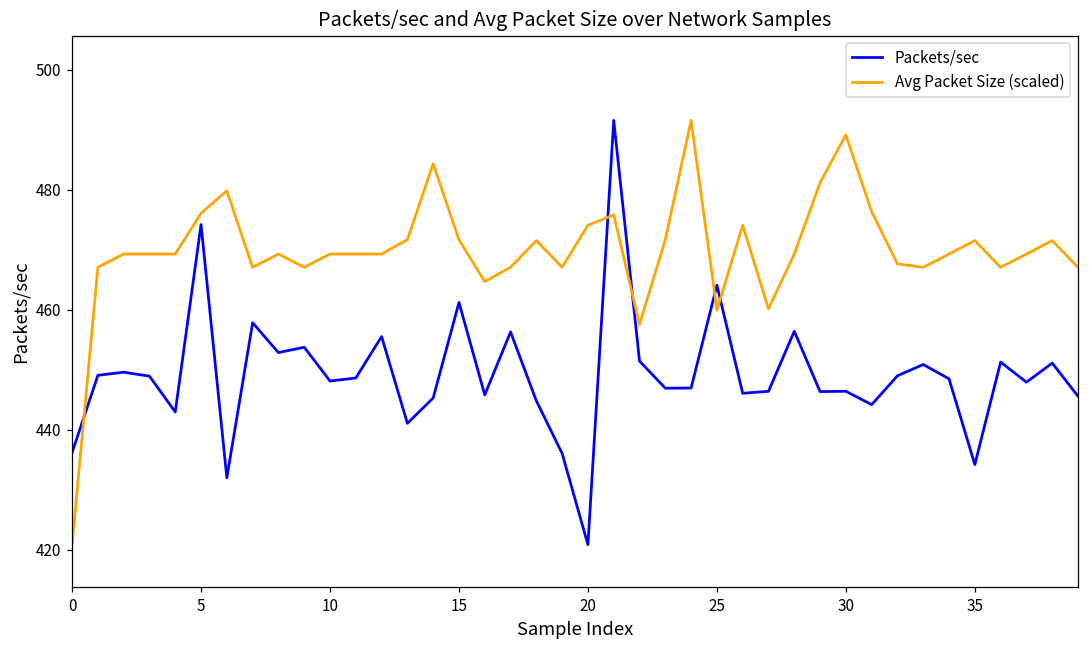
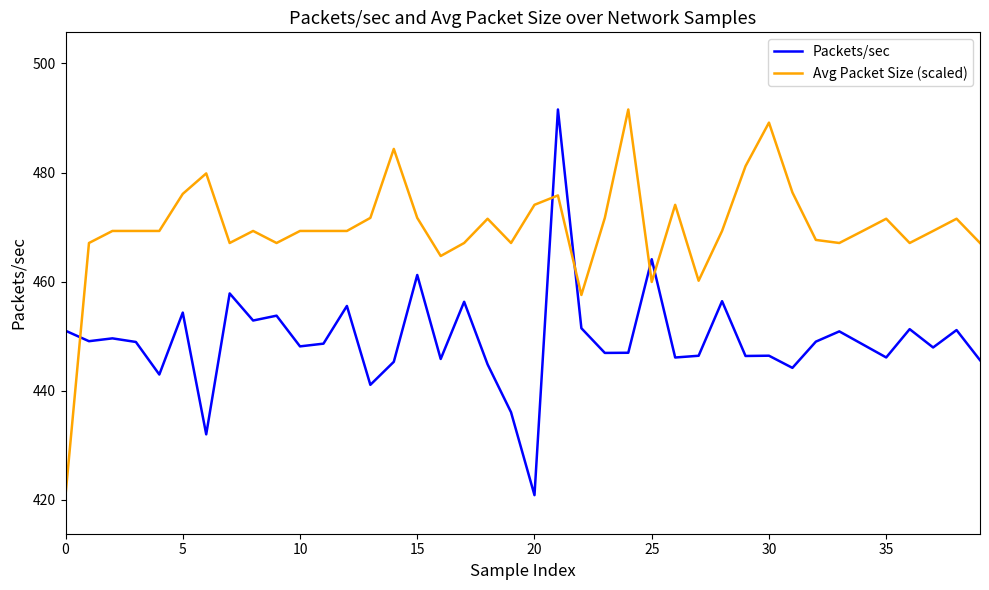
  {
    "Packets/sec": {
-     "0": 436,
-     "5": 474,
+     "0": 451,
+     "5": 454,
      "10": 448,
      "15": 461,
      "20": 421,
      "25": 464,
      "30": 446,
-     "35": 434
+     "35": 446
    },
    "Avg Packet Size (scaled)": {
      "0": 421,
      "5": 476,
      "10": 469,
      "15": 472,
      "20": 474,
      "25": 460,
      "30": 489,
      "35": 472
    }
  }
